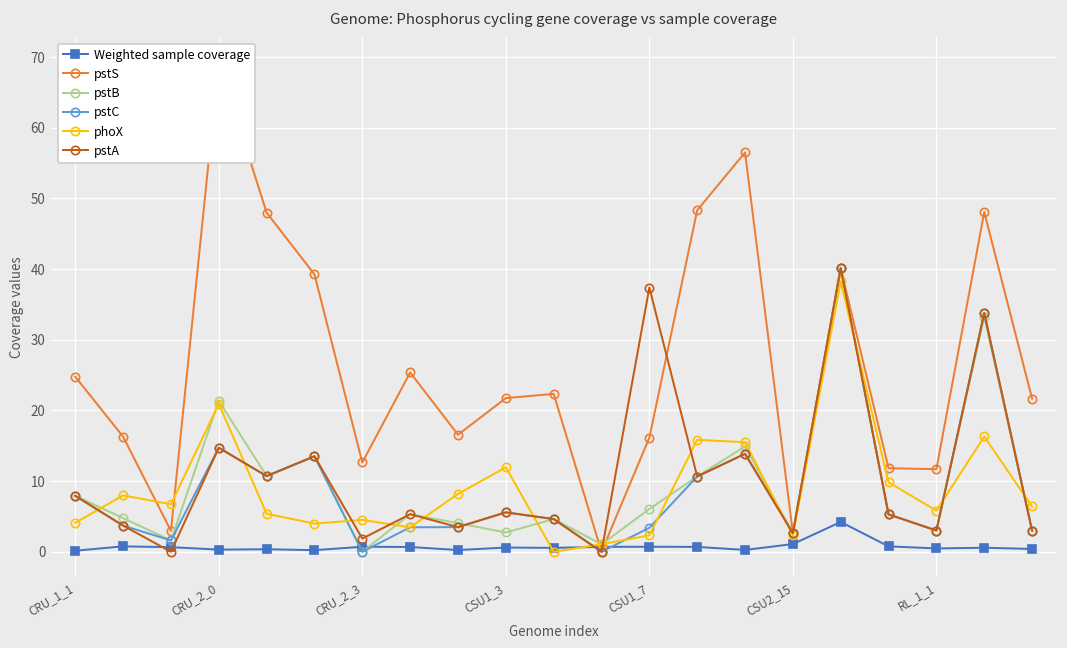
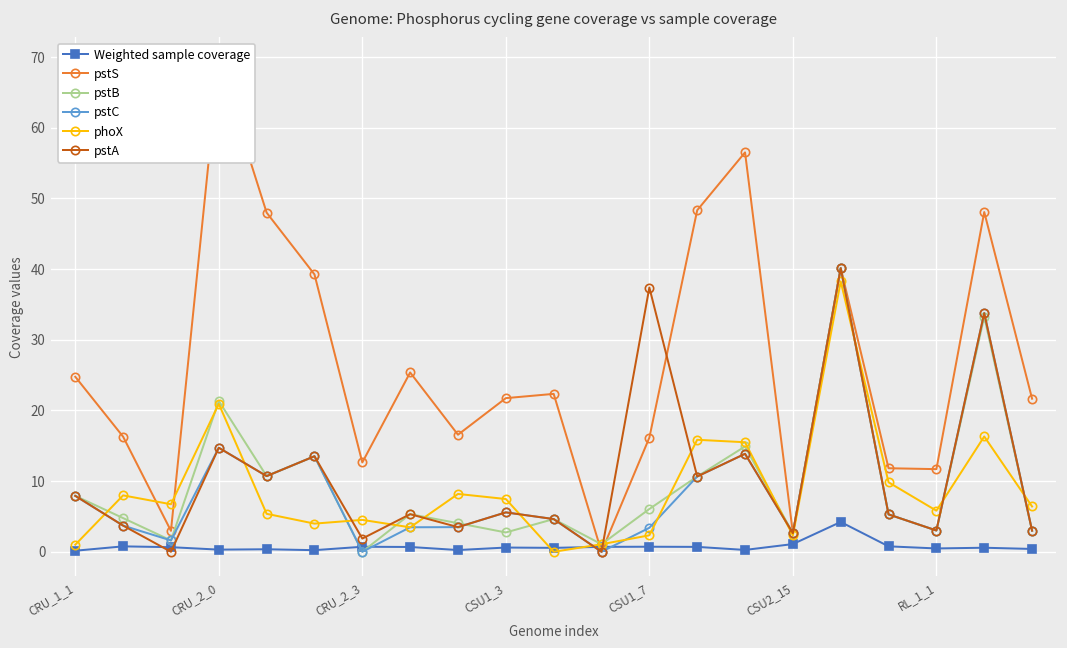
  {
    "pstS": {
      "CRU_1_1": 25,
      "CRU_2_3": 13,
      "CSU1_3": 22,
      "CSU1_7": 16,
      "RL_1_1": 12
    },
    "pstB": {
      "CSU1_3": 3,
      "CSU1_7": 6
    },
    "phoX": {
-     "CRU_1_1": 4,
+     "CRU_1_1": 1,
      "CRU_2_3": 5,
-     "CSU1_3": 12,
+     "CSU1_3": 7,
      "CSU1_7": 2,
      "RL_1_1": 6
    },
    "pstA": {
      "CRU_2_3": 2,
      "CSU1_7": 37
    }
  }
